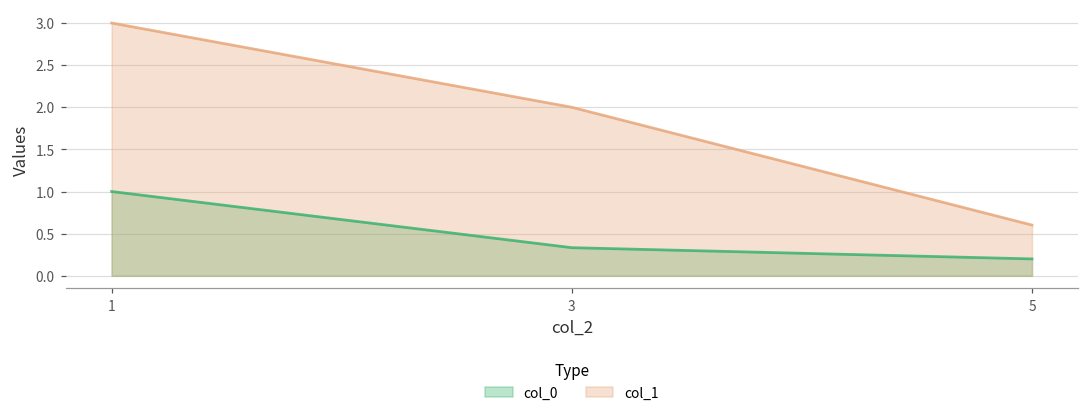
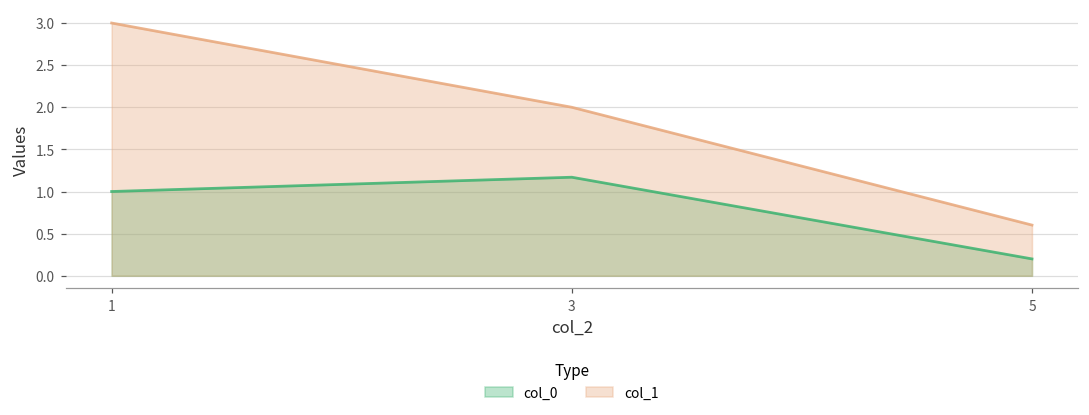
  {
    "col_0": {
      "1": 1.0,
-     "3": 0.3,
+     "3": 1.2,
      "5": 0.2
    },
    "col_1": {
      "1": 3.0,
      "3": 2.0,
      "5": 0.6
    }
  }
